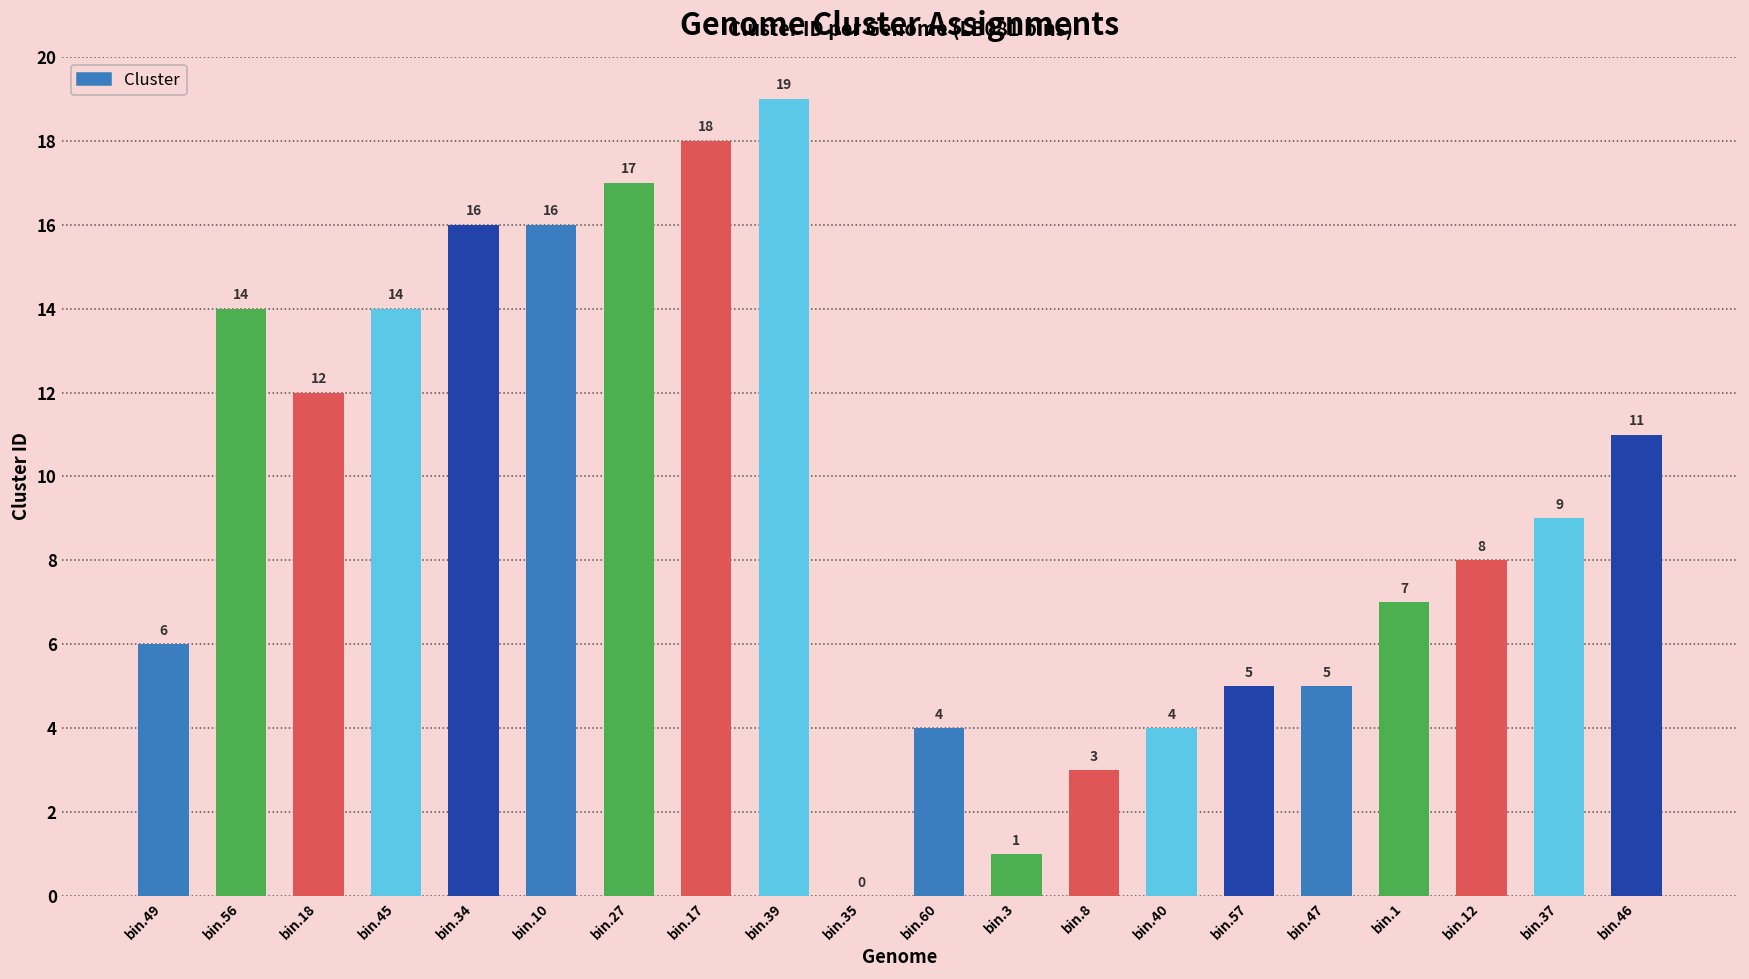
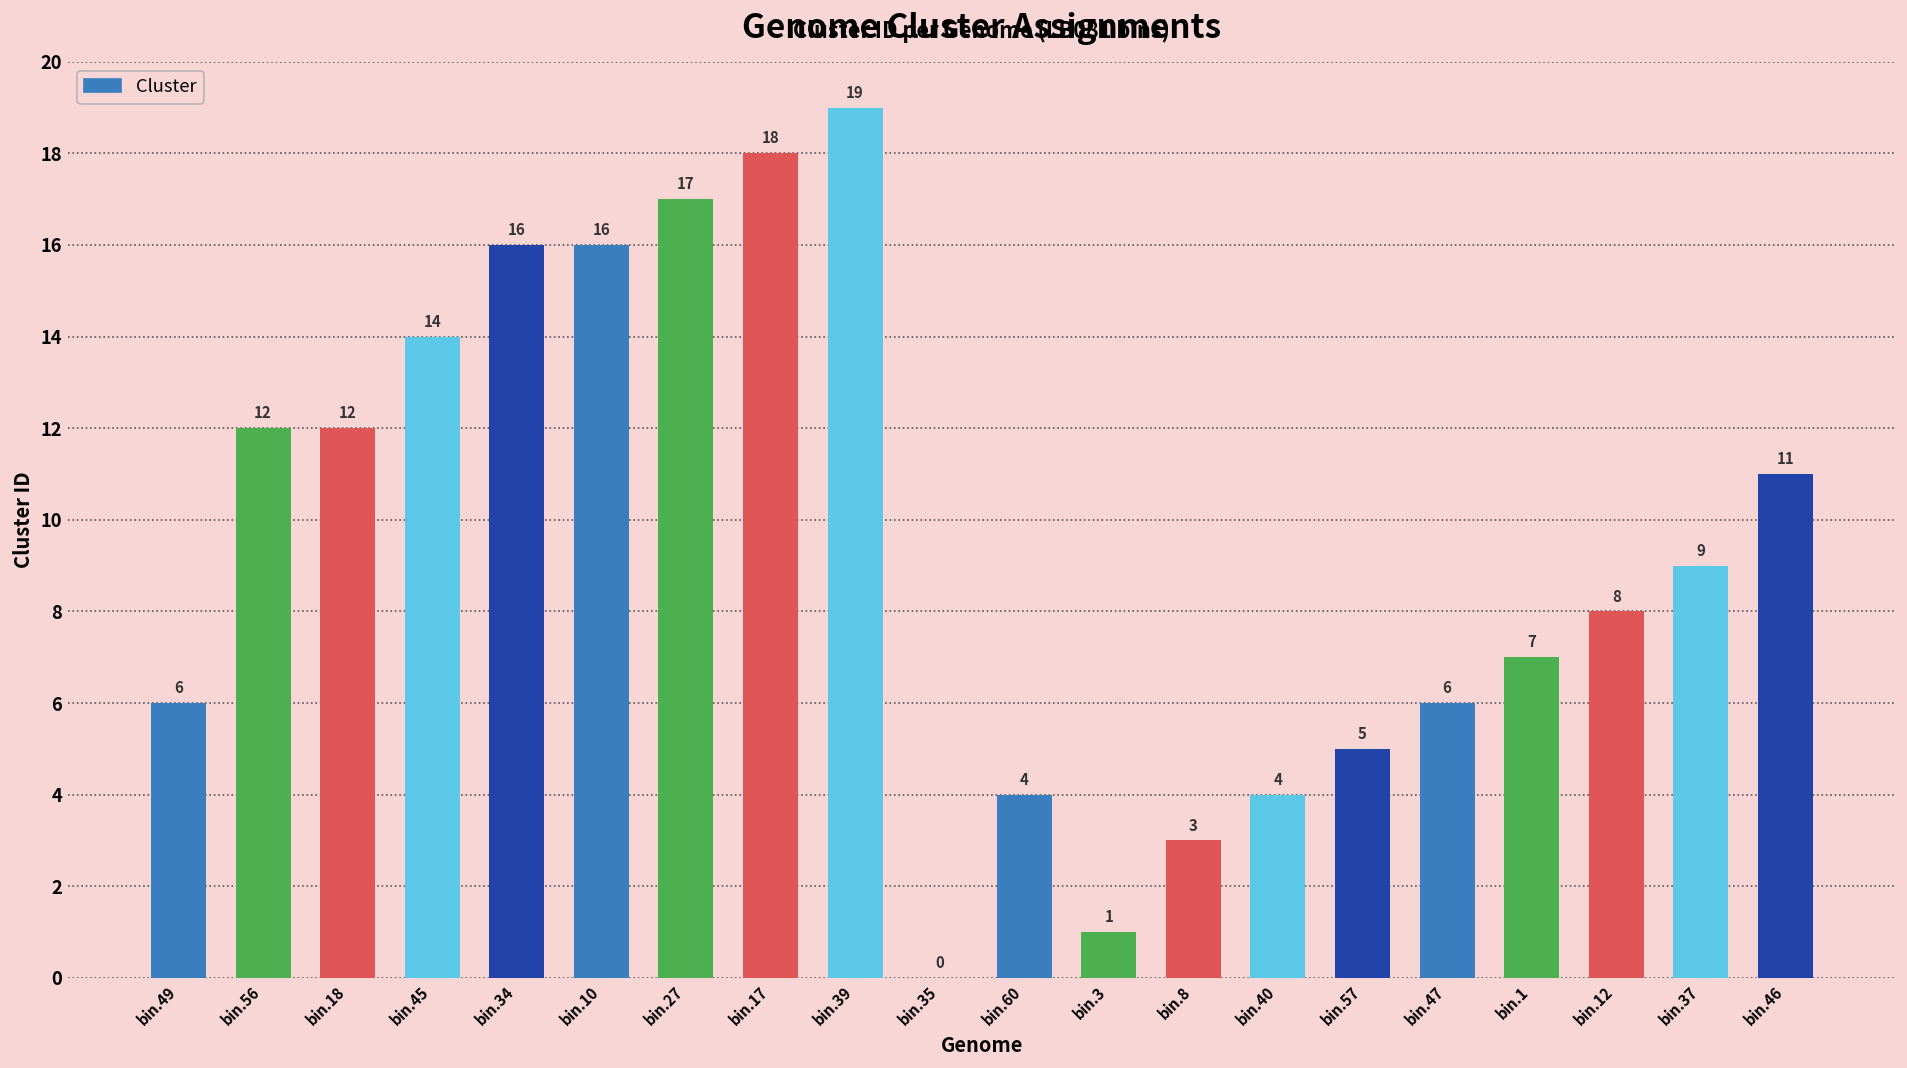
  {
    "bin.49": 6,
-   "bin.56": 14,
+   "bin.56": 12,
    "bin.18": 12,
    "bin.45": 14,
    "bin.34": 16,
    "bin.10": 16,
    "bin.27": 17,
    "bin.17": 18,
    "bin.39": 19,
    "bin.35": 0,
    "bin.60": 4,
    "bin.3": 1,
    "bin.8": 3,
    "bin.40": 4,
    "bin.57": 5,
-   "bin.47": 5,
+   "bin.47": 6,
    "bin.1": 7,
    "bin.12": 8,
    "bin.37": 9,
    "bin.46": 11
  }
